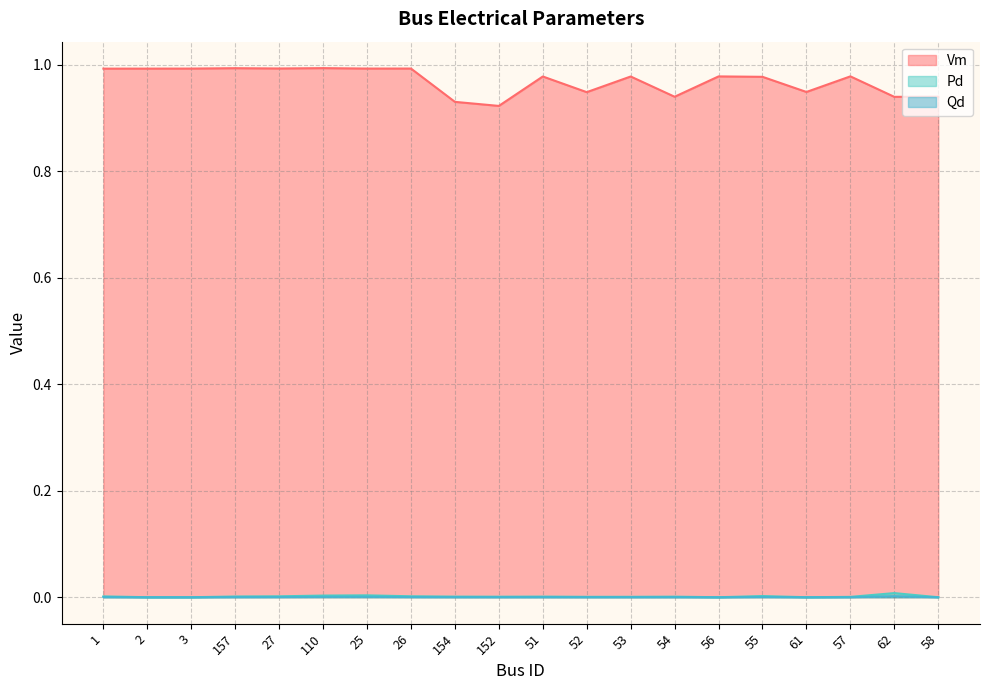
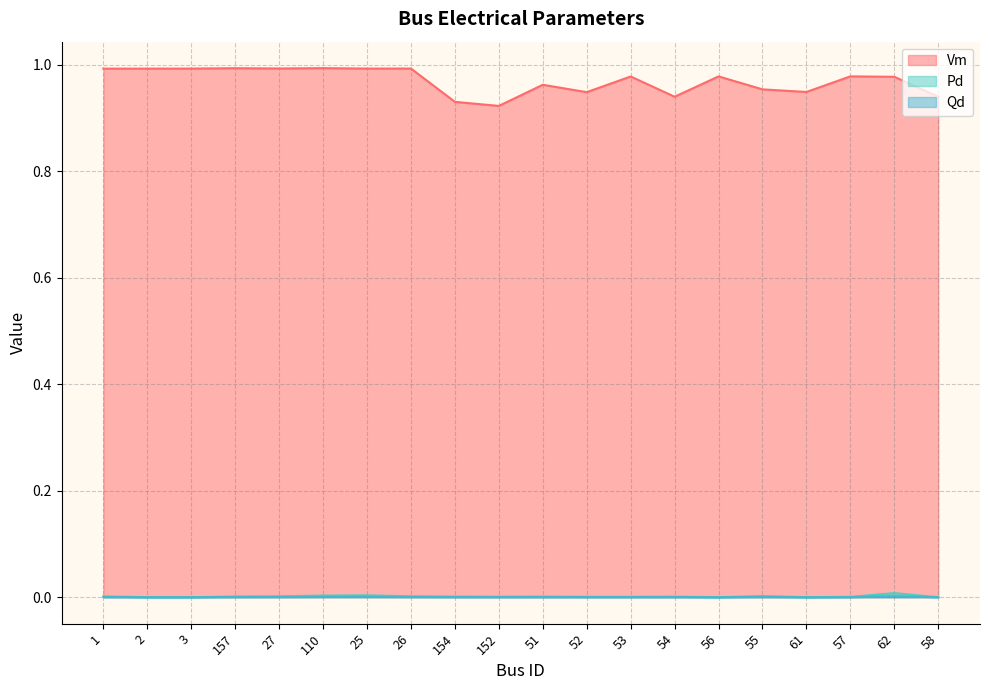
  {
    "Vm": {
      "1": 0.99,
      "2": 0.99,
      "3": 0.99,
      "157": 0.99,
      "27": 0.99,
      "110": 0.99,
      "25": 0.99,
      "26": 0.99,
      "154": 0.93,
      "152": 0.92,
-     "51": 0.98,
+     "51": 0.96,
      "52": 0.95,
      "53": 0.98,
      "54": 0.94,
      "56": 0.98,
-     "55": 0.98,
+     "55": 0.95,
      "61": 0.95,
      "57": 0.98,
-     "62": 0.94
+     "62": 0.98
    }
  }
